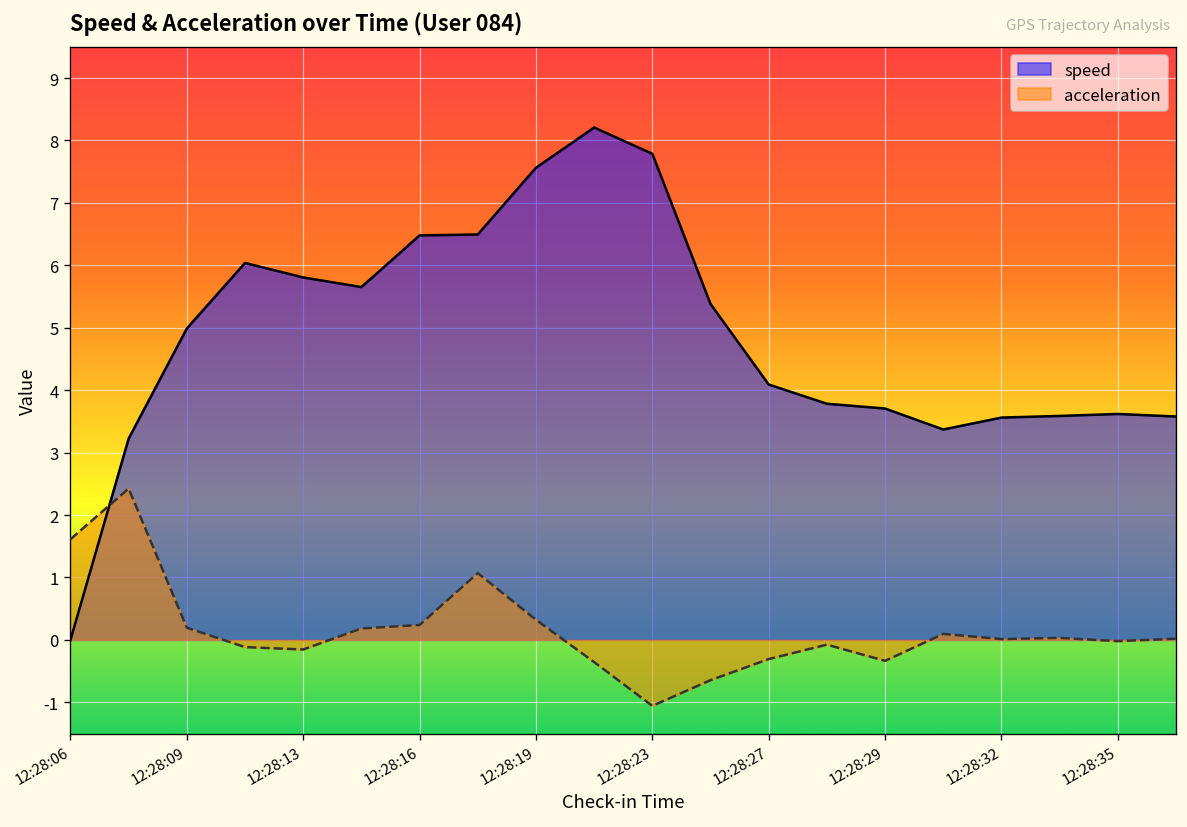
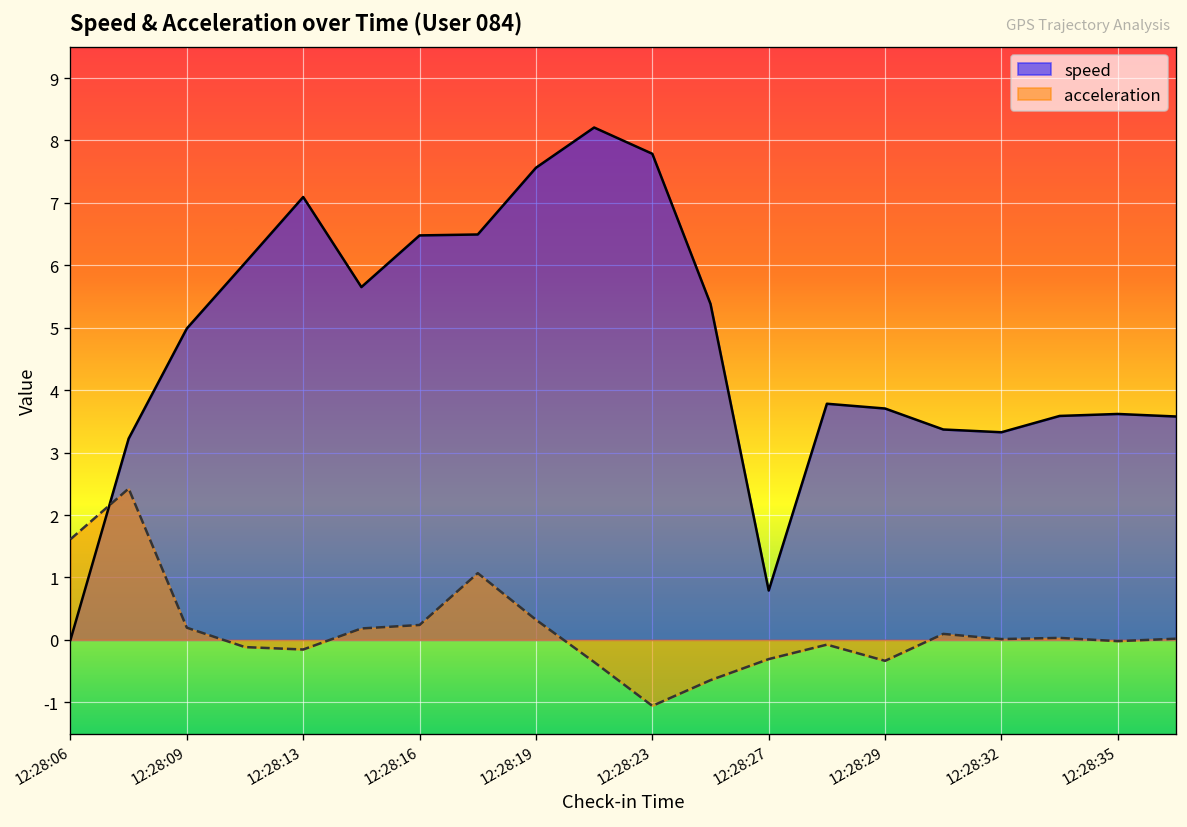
  {
    "speed": {
      "12:28:06": 0.0,
      "12:28:09": 5.0,
-     "12:28:13": 5.8,
+     "12:28:13": 7.1,
      "12:28:16": 6.5,
      "12:28:19": 7.6,
      "12:28:23": 7.8,
-     "12:28:27": 4.1,
+     "12:28:27": 0.8,
      "12:28:29": 3.7,
-     "12:28:32": 3.6,
+     "12:28:32": 3.3,
      "12:28:35": 3.6
    }
  }
